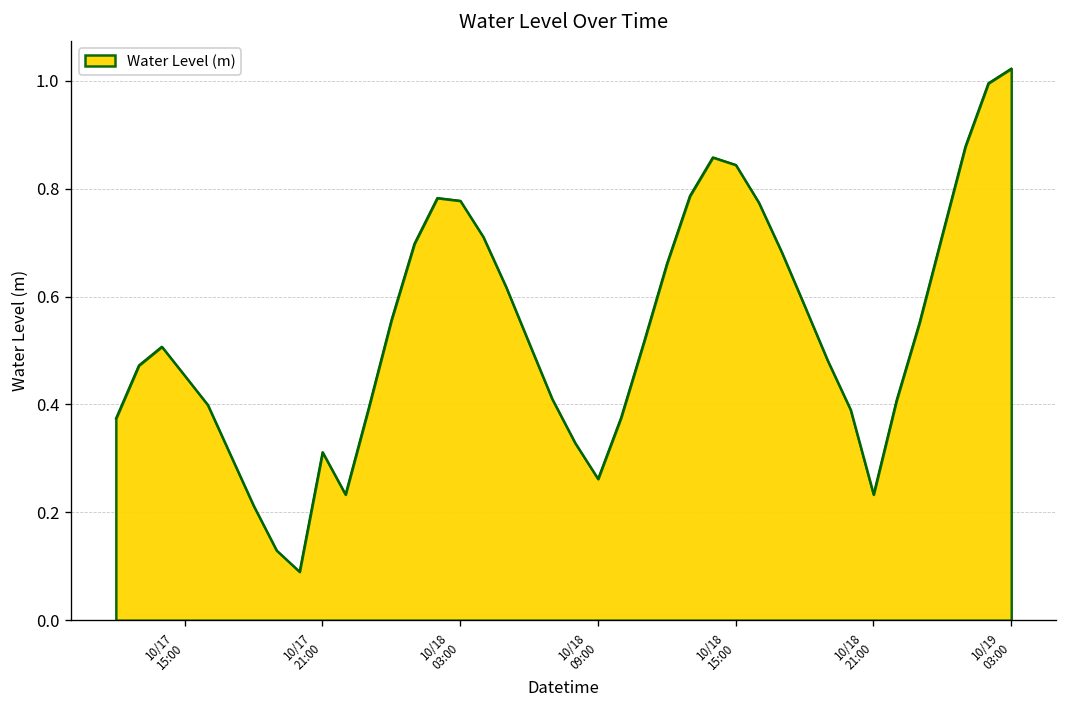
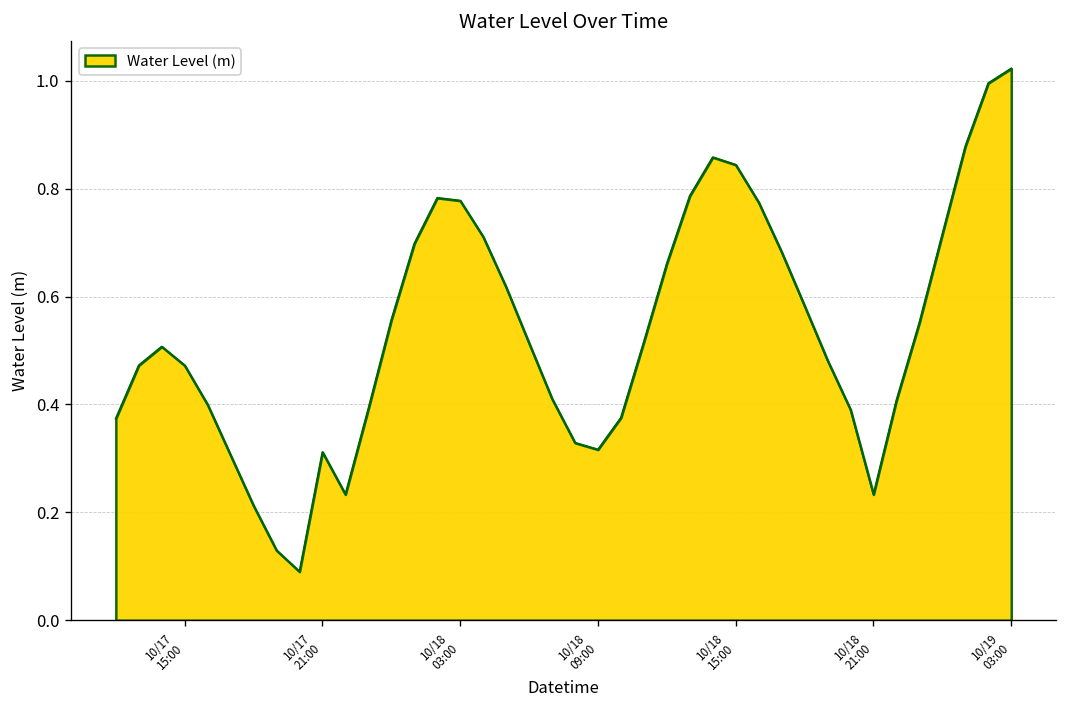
  {
-   "10/17 15:00": 0.45,
+   "10/17 15:00": 0.47,
    "10/17 21:00": 0.31,
    "10/18 03:00": 0.78,
-   "10/18 09:00": 0.26,
+   "10/18 09:00": 0.32,
    "10/18 15:00": 0.84,
    "10/18 21:00": 0.23,
    "10/19 03:00": 1.02
  }
